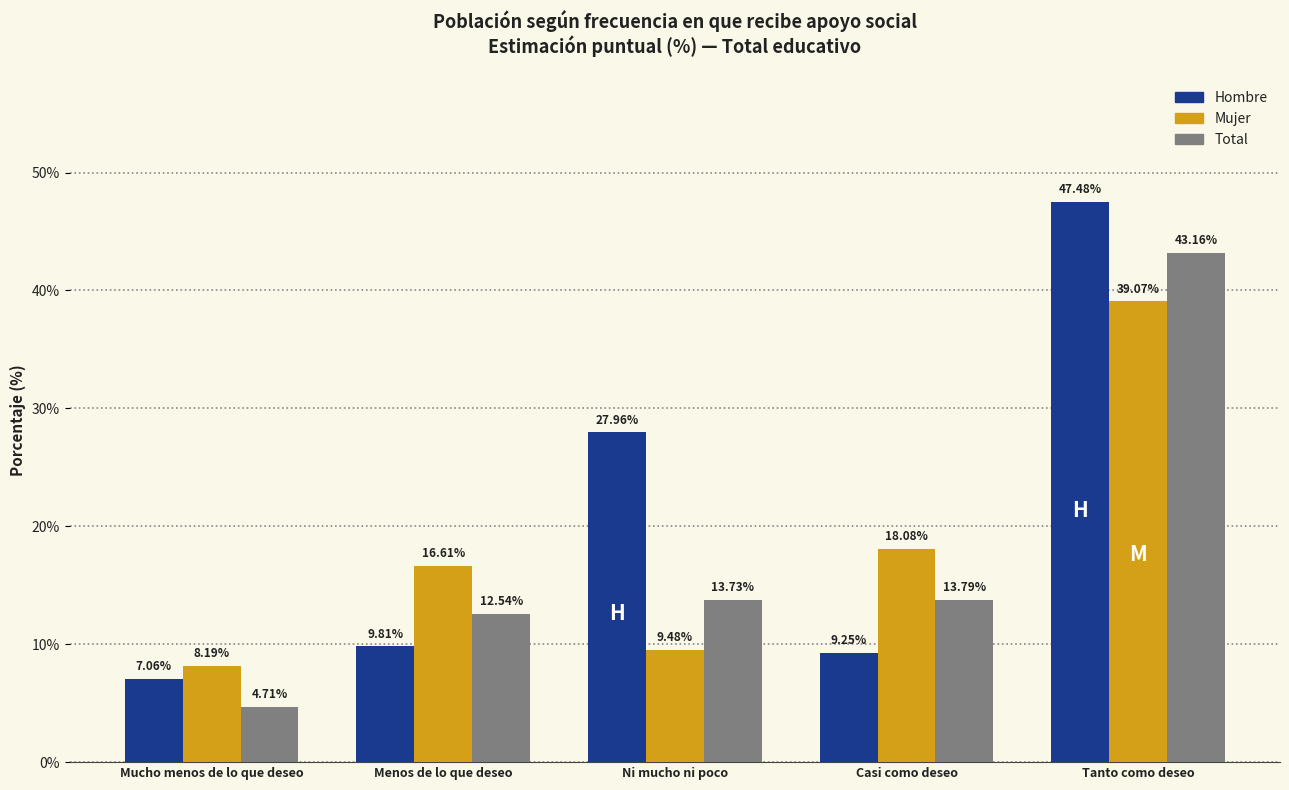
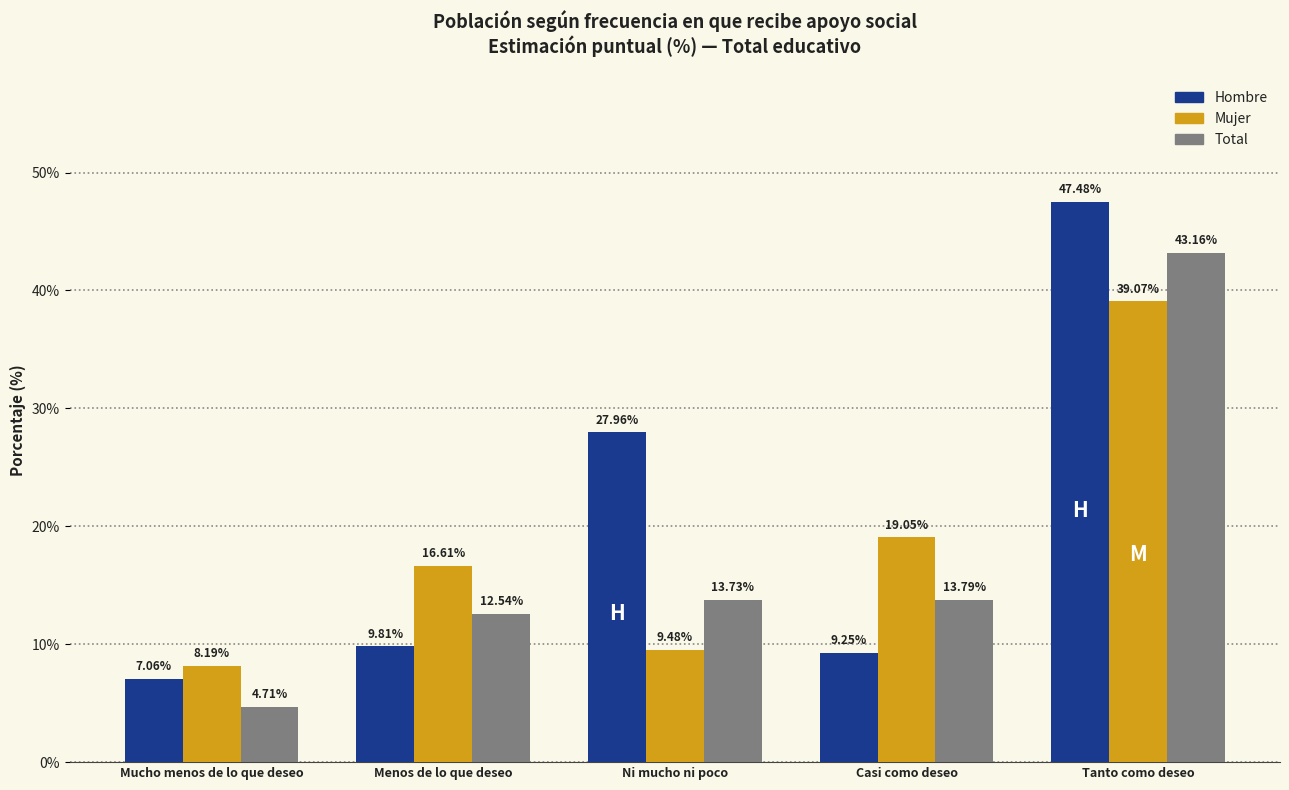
  {
    "Hombre": {
      "Mucho menos de lo que deseo": "7.06%",
      "Menos de lo que deseo": "9.81%",
      "Ni mucho ni poco": "27.96%",
      "Casi como deseo": "9.25%",
      "Tanto como deseo": "47.48%"
    },
    "Mujer": {
      "Mucho menos de lo que deseo": "8.19%",
      "Menos de lo que deseo": "16.61%",
      "Ni mucho ni poco": "9.48%",
-     "Casi como deseo": "18.08%",
+     "Casi como deseo": "19.05%",
      "Tanto como deseo": "39.07%"
    },
    "Total": {
      "Mucho menos de lo que deseo": "4.71%",
      "Menos de lo que deseo": "12.54%",
      "Ni mucho ni poco": "13.73%",
      "Casi como deseo": "13.79%",
      "Tanto como deseo": "43.16%"
    }
  }
